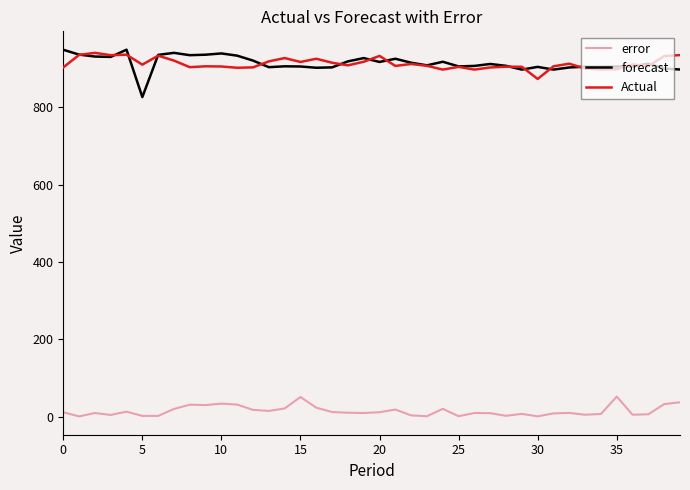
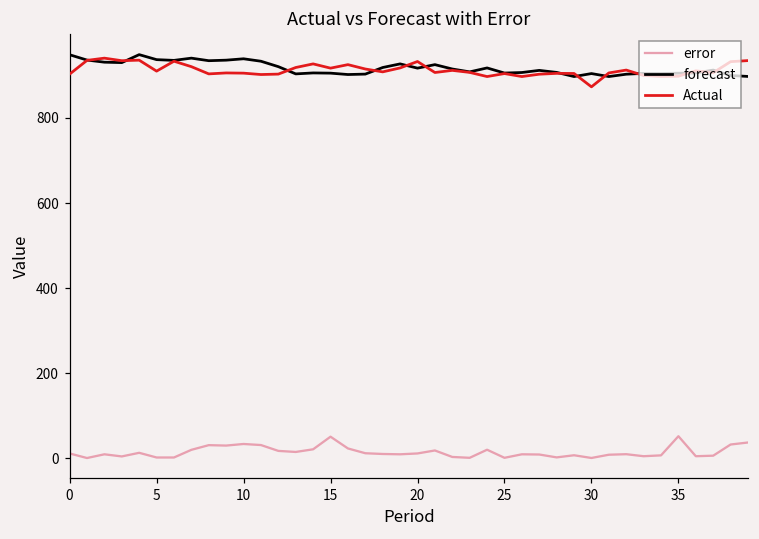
  {
    "error": {
      "0": 10,
      "5": 0,
      "10": 30,
      "15": 50,
      "20": 10,
      "25": 0,
      "30": 0,
      "35": 50
    },
    "forecast": {
      "0": 950,
-     "5": 830,
+     "5": 940,
      "10": 940,
      "15": 910,
      "20": 920,
      "30": 900
    },
    "Actual": {
      "0": 900,
      "5": 910,
      "10": 910,
      "15": 920,
      "20": 930,
      "30": 870
    }
  }
